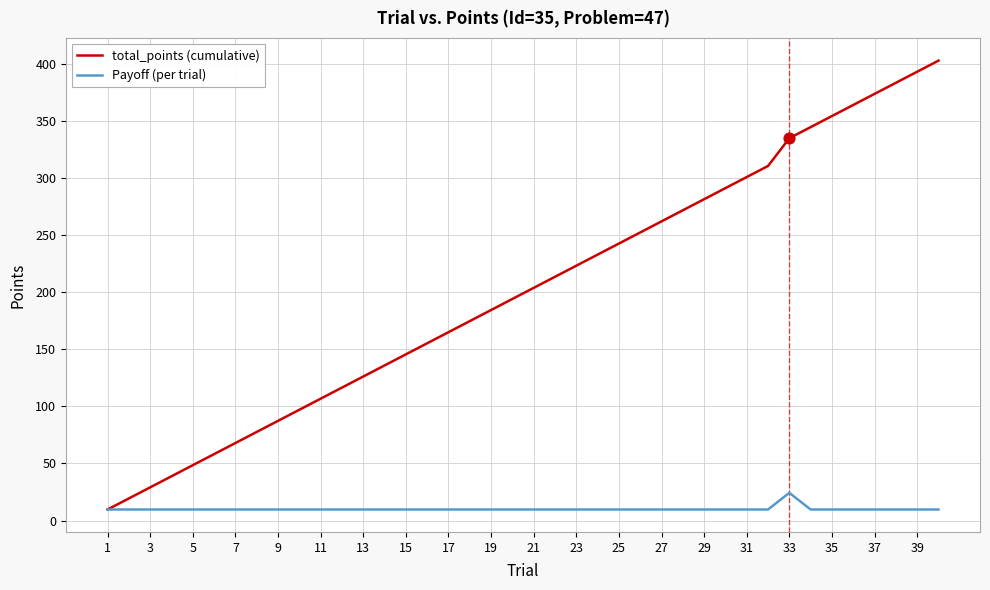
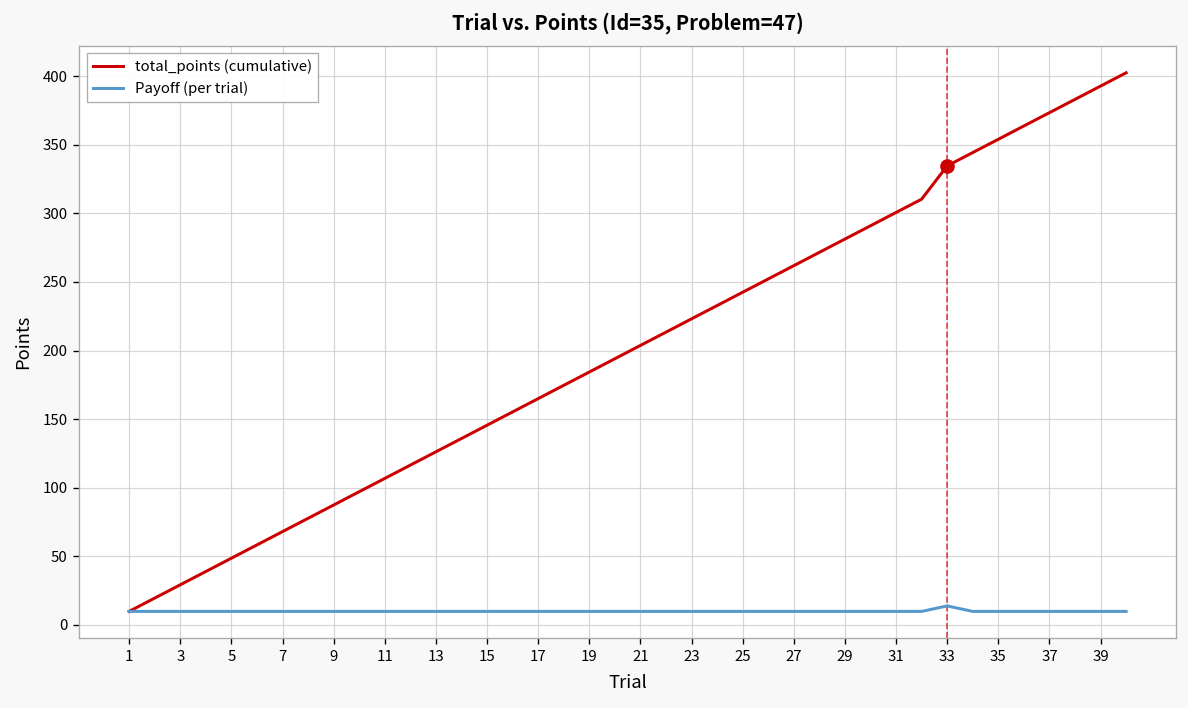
  {
    "Payoff (per trial)": {
      "3": 10,
      "5": 10,
      "7": 10,
      "9": 10,
      "11": 10,
      "13": 10,
      "15": 10,
      "17": 10,
      "19": 10,
      "21": 10,
      "23": 10,
      "25": 10,
      "27": 10,
      "29": 10,
      "31": 10,
-     "33": 24,
+     "33": 14,
      "35": 10,
      "37": 10,
      "39": 10
    }
  }
